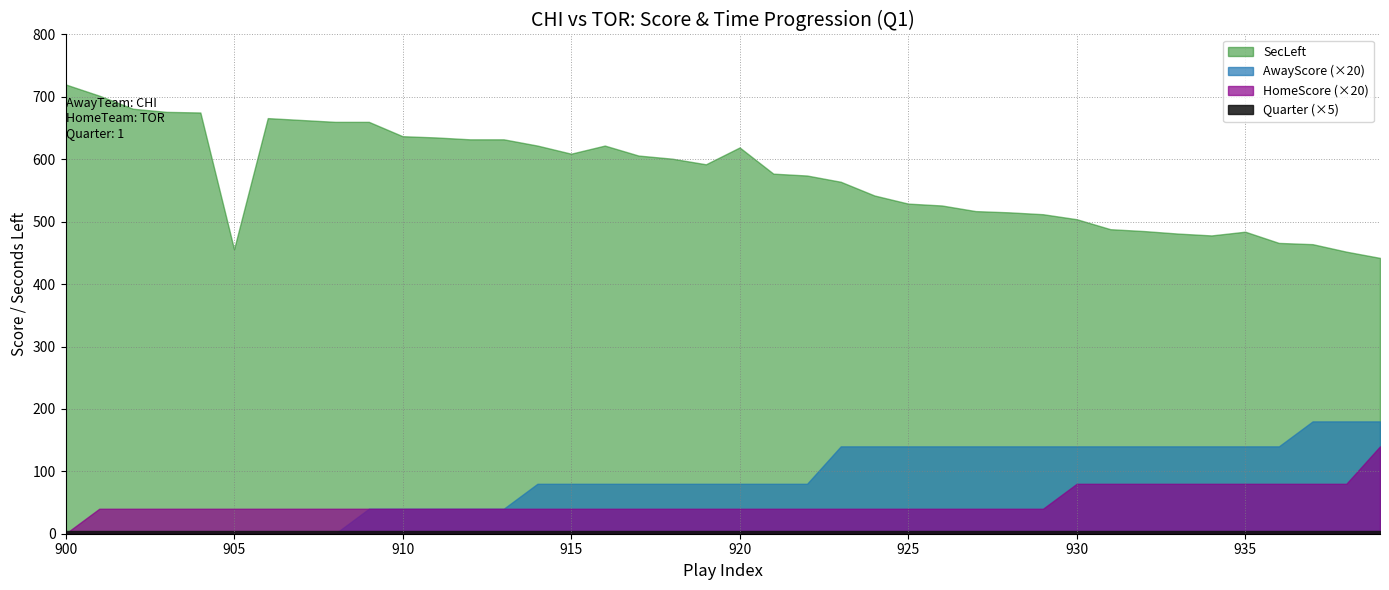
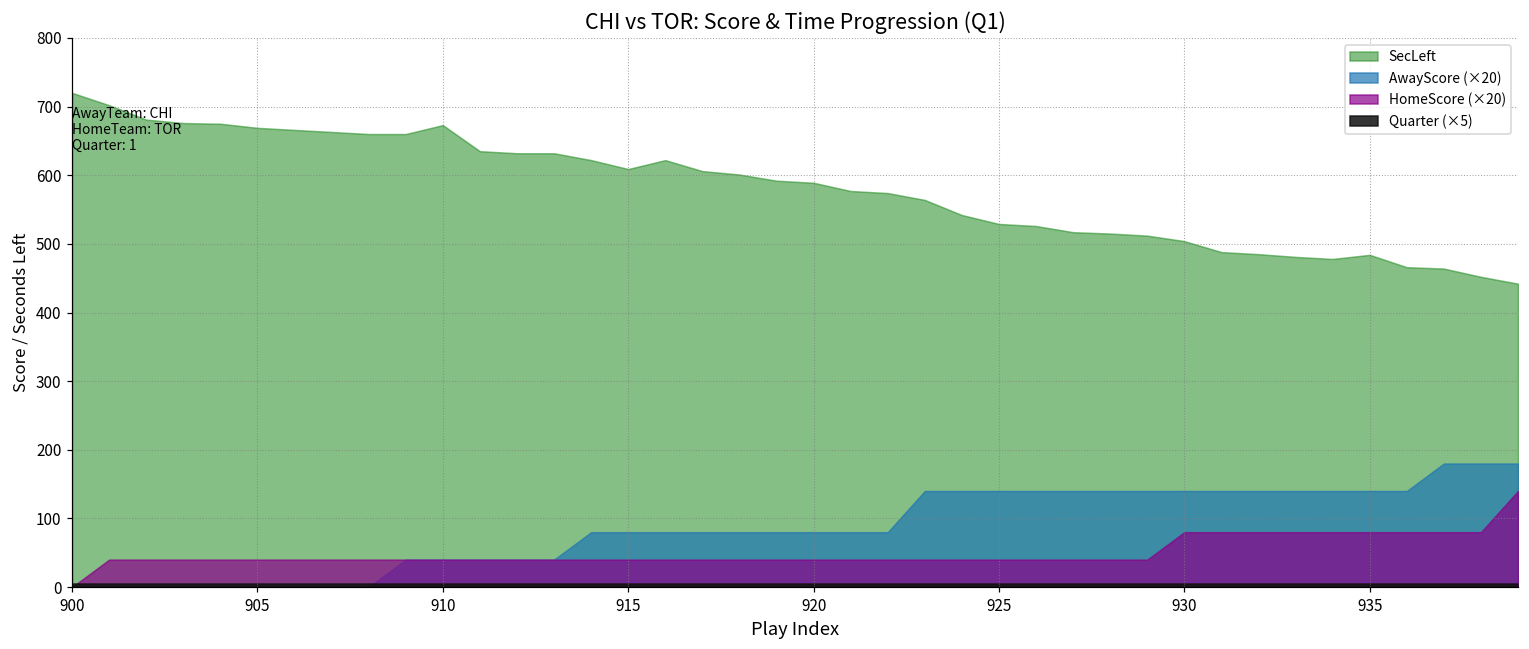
  {
    "SecLeft": {
      "900": 720,
-     "905": 460,
-     "910": 640,
+     "905": 670,
+     "910": 670,
      "915": 610,
-     "920": 620,
+     "920": 590,
      "925": 530,
      "930": 500,
      "935": 480
    }
  }
